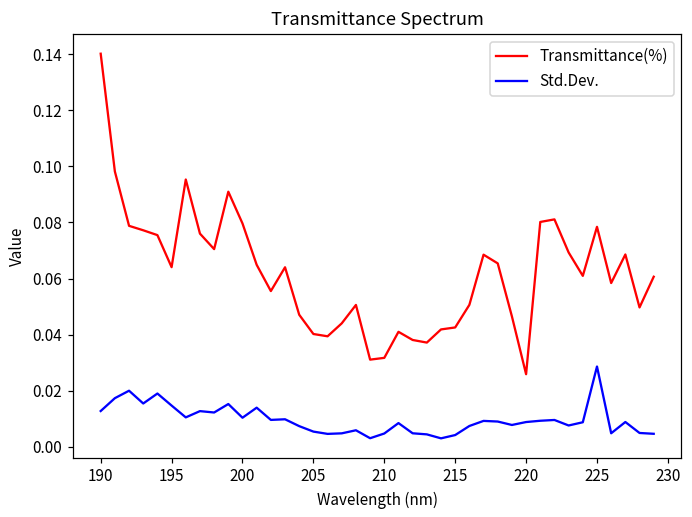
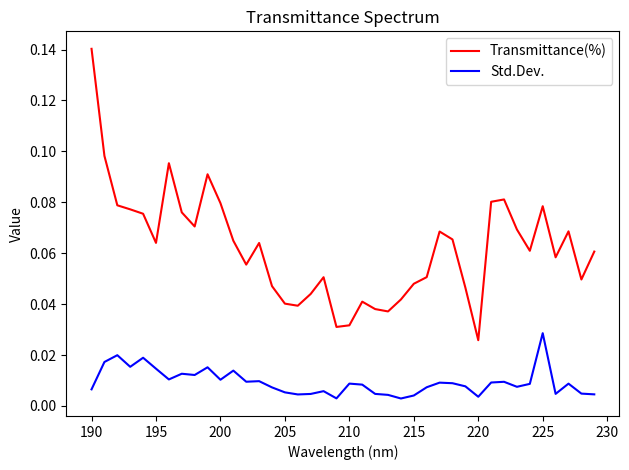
  {
    "Transmittance(%)": {
      "190": 0.140,
      "195": 0.064,
      "200": 0.080,
      "205": 0.040,
      "210": 0.032,
-     "215": 0.043,
+     "215": 0.048,
      "220": 0.026,
      "225": 0.078
    },
    "Std.Dev.": {
-     "190": 0.013,
+     "190": 0.007,
      "195": 0.015,
      "200": 0.010,
      "205": 0.005,
-     "210": 0.005,
+     "210": 0.009,
      "215": 0.004,
-     "220": 0.009,
+     "220": 0.004,
      "225": 0.029
    }
  }
